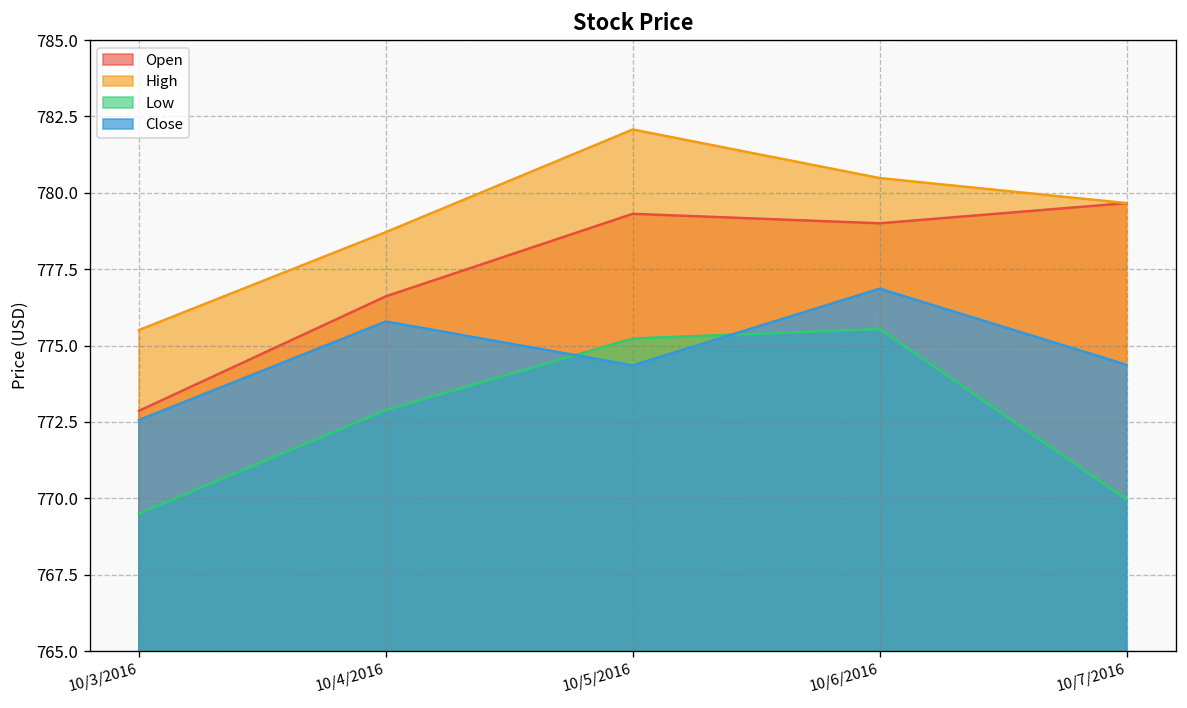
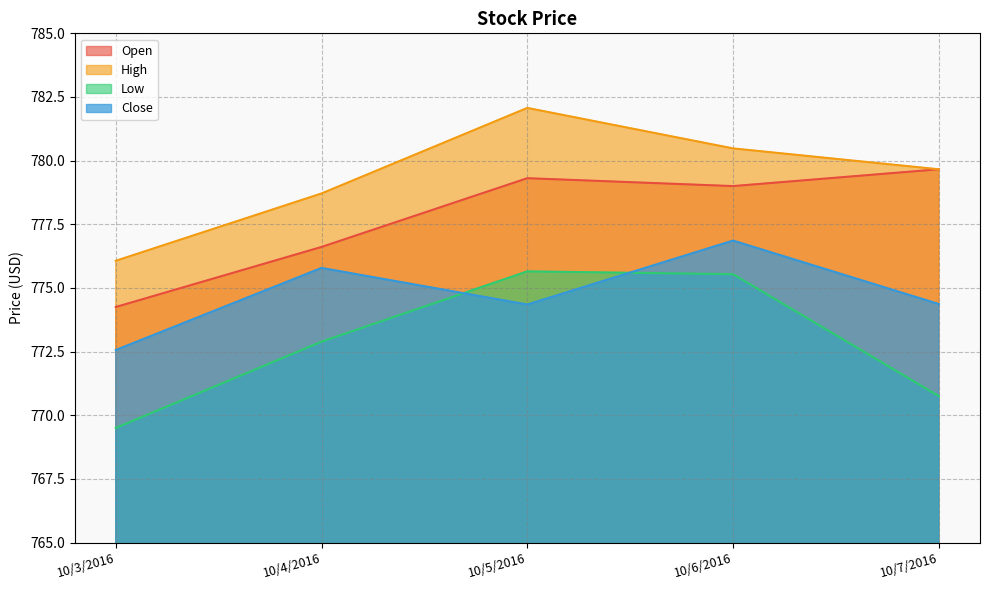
  {
    "Open": {
-     "10/3/2016": 772.9,
+     "10/3/2016": 774.3,
      "10/4/2016": 776.6,
      "10/5/2016": 779.3,
      "10/6/2016": 779.0
    },
    "High": {
-     "10/3/2016": 775.5,
+     "10/3/2016": 776.1,
      "10/4/2016": 778.7,
      "10/5/2016": 782.1,
      "10/6/2016": 780.5
    },
    "Low": {
      "10/3/2016": 769.5,
      "10/4/2016": 772.9,
-     "10/5/2016": 775.2,
+     "10/5/2016": 775.7,
      "10/6/2016": 775.5,
-     "10/7/2016": 770.0
+     "10/7/2016": 770.8
    },
    "Close": {
      "10/3/2016": 772.6,
      "10/4/2016": 775.8,
      "10/5/2016": 774.3,
      "10/6/2016": 776.9,
      "10/7/2016": 774.4
    }
  }
